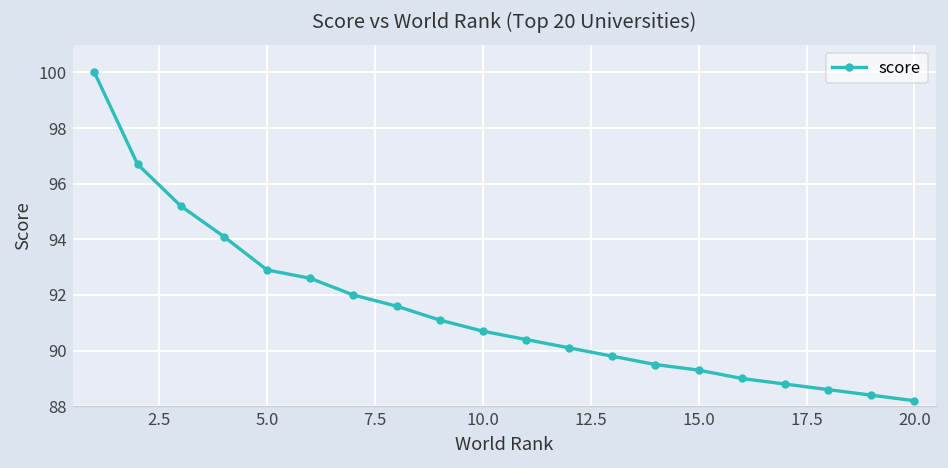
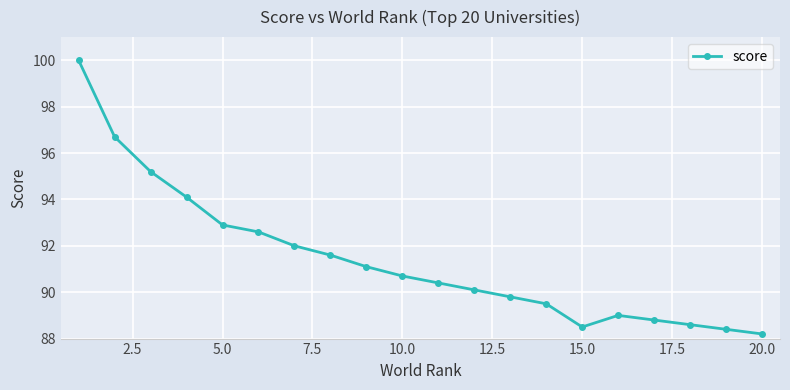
  {
    "5.0": 92.9,
    "10.0": 90.7,
-   "15.0": 89.3,
+   "15.0": 88.5,
    "20.0": 88.2
  }
